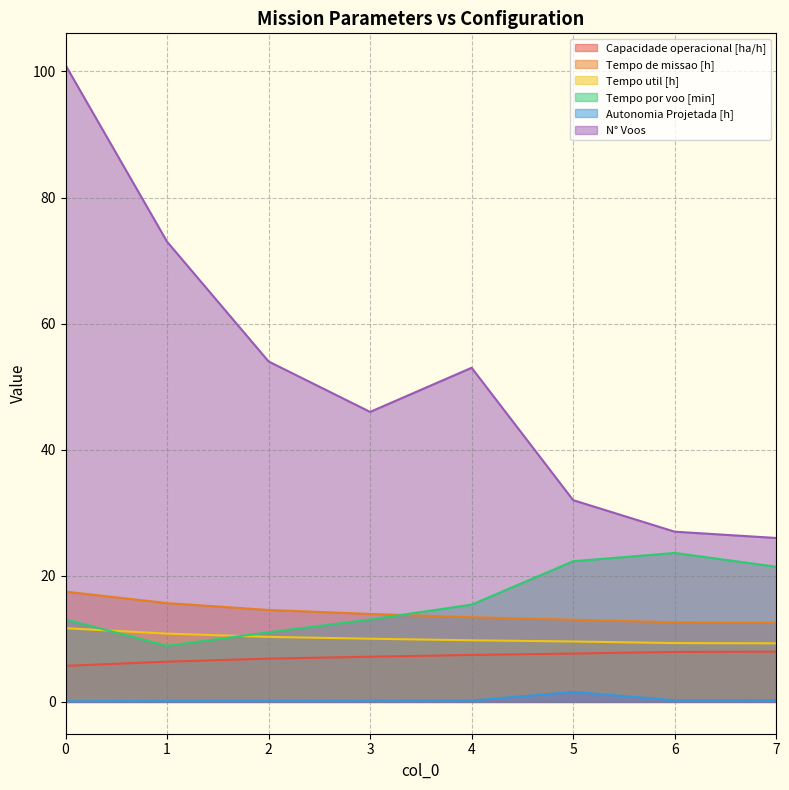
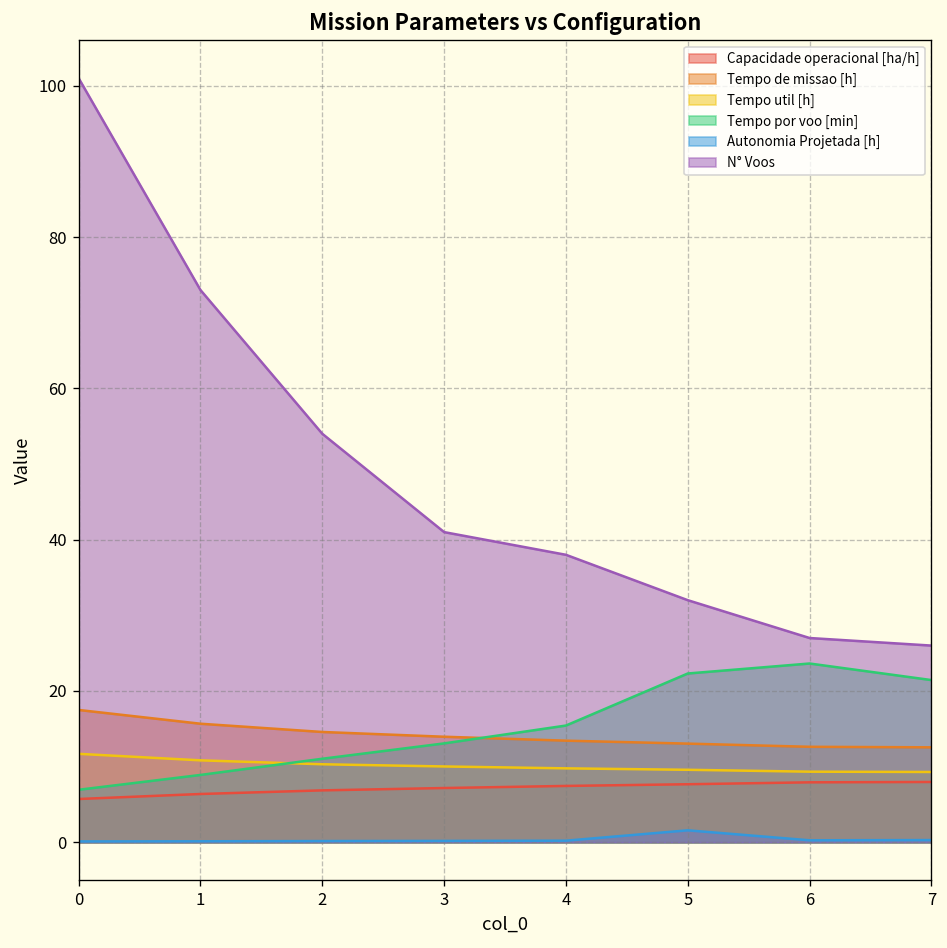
  {
    "Tempo por voo [min]": {
-     "0": 13,
+     "0": 7,
      "1": 9,
      "2": 11,
      "3": 13,
      "4": 15,
      "5": 22,
      "6": 24,
      "7": 21
    },
    "Autonomia Projetada [h]": {
      "0": 0,
      "1": 0,
      "2": 0,
      "3": 0,
      "4": 0,
      "5": 2,
      "6": 0,
      "7": 0
    },
    "N° Voos": {
      "0": 101,
      "1": 73,
      "2": 54,
-     "3": 46,
-     "4": 53,
+     "3": 41,
+     "4": 38,
      "5": 32,
      "6": 27,
      "7": 26
    }
  }
